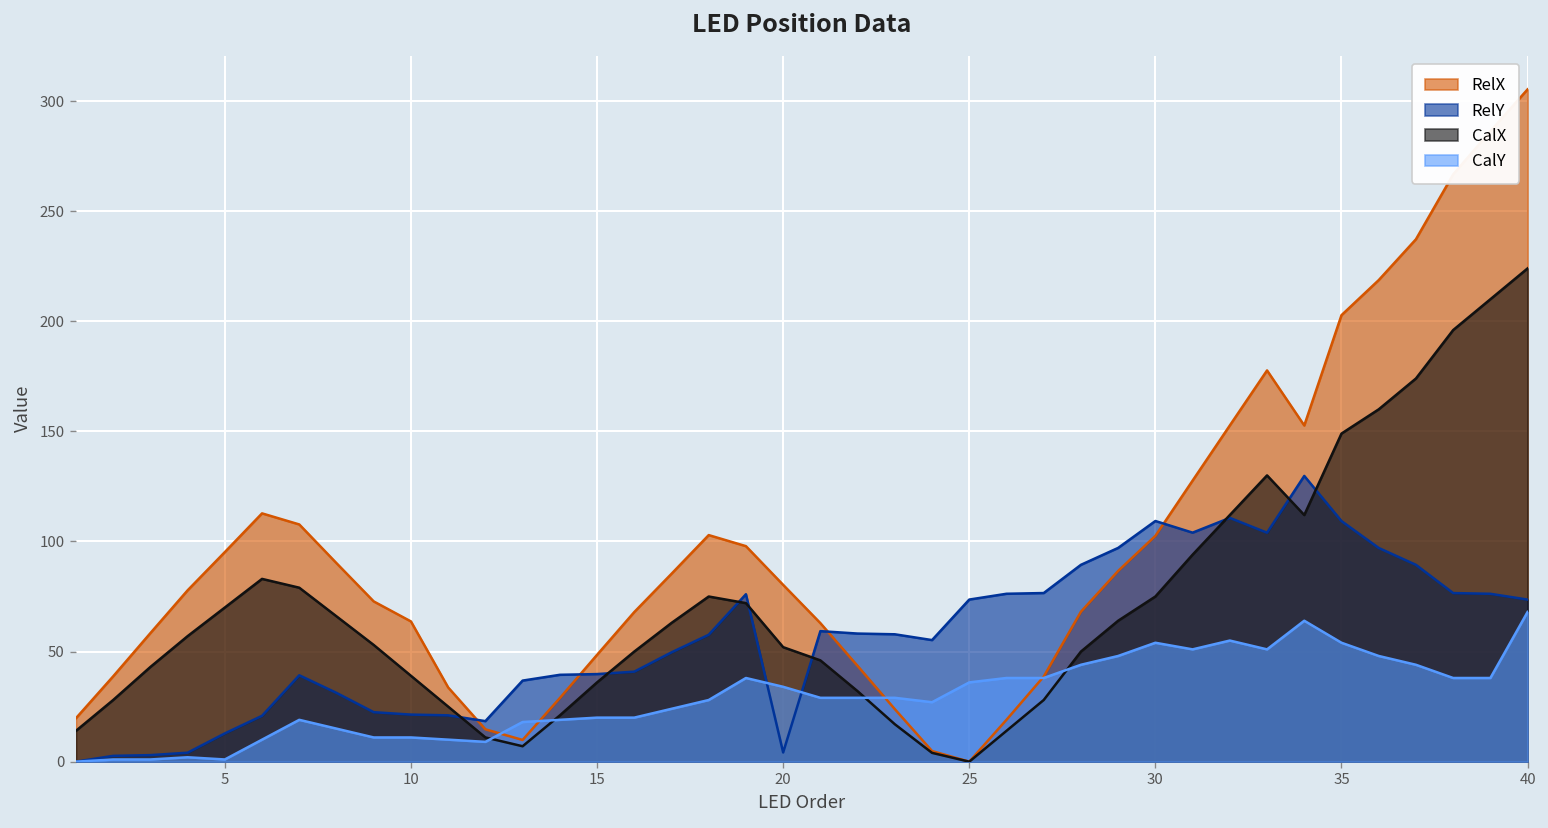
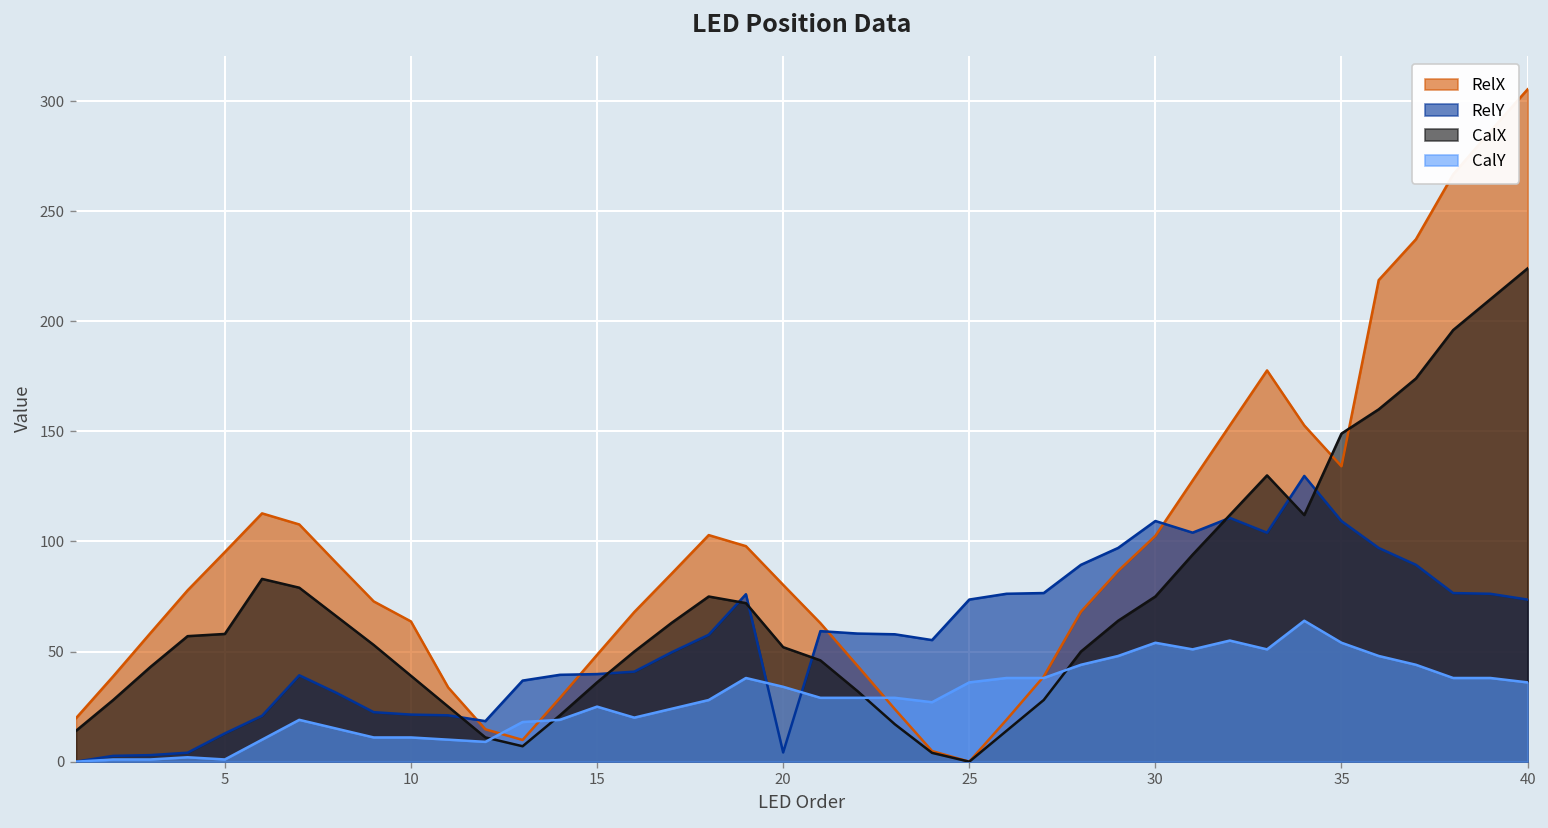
  {
    "RelX": {
      "5": 95,
      "10": 64,
      "15": 49,
      "20": 80,
      "30": 103,
-     "35": 203,
+     "35": 134,
      "40": 305
    },
    "RelY": {
      "5": 13,
      "10": 21,
      "15": 40,
      "20": 4,
      "25": 74,
      "30": 109,
      "35": 109,
      "40": 74
    },
    "CalX": {
-     "5": 70,
+     "5": 58,
      "10": 39,
      "15": 36,
      "20": 52,
      "30": 75,
      "35": 149,
      "40": 224
    },
    "CalY": {
      "5": 1,
      "10": 11,
-     "15": 20,
+     "15": 25,
      "20": 34,
      "25": 36,
      "30": 54,
      "35": 54,
-     "40": 68
+     "40": 36
    }
  }
